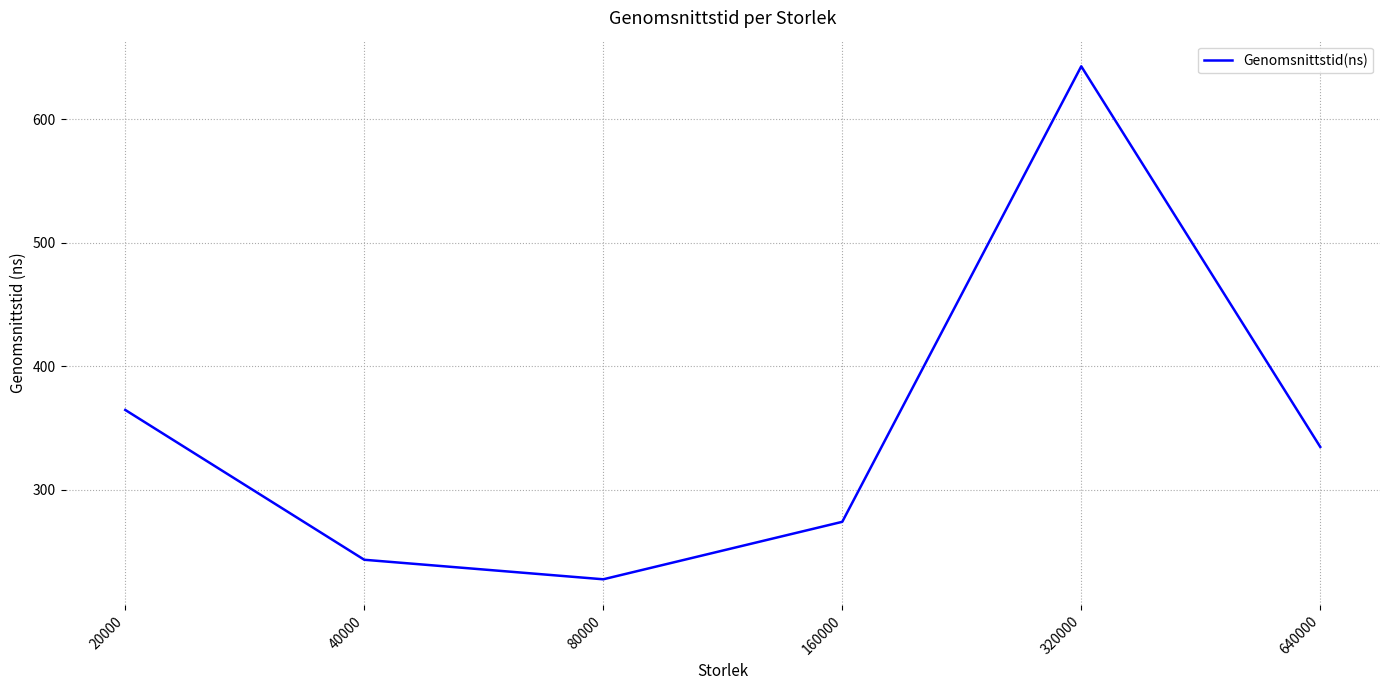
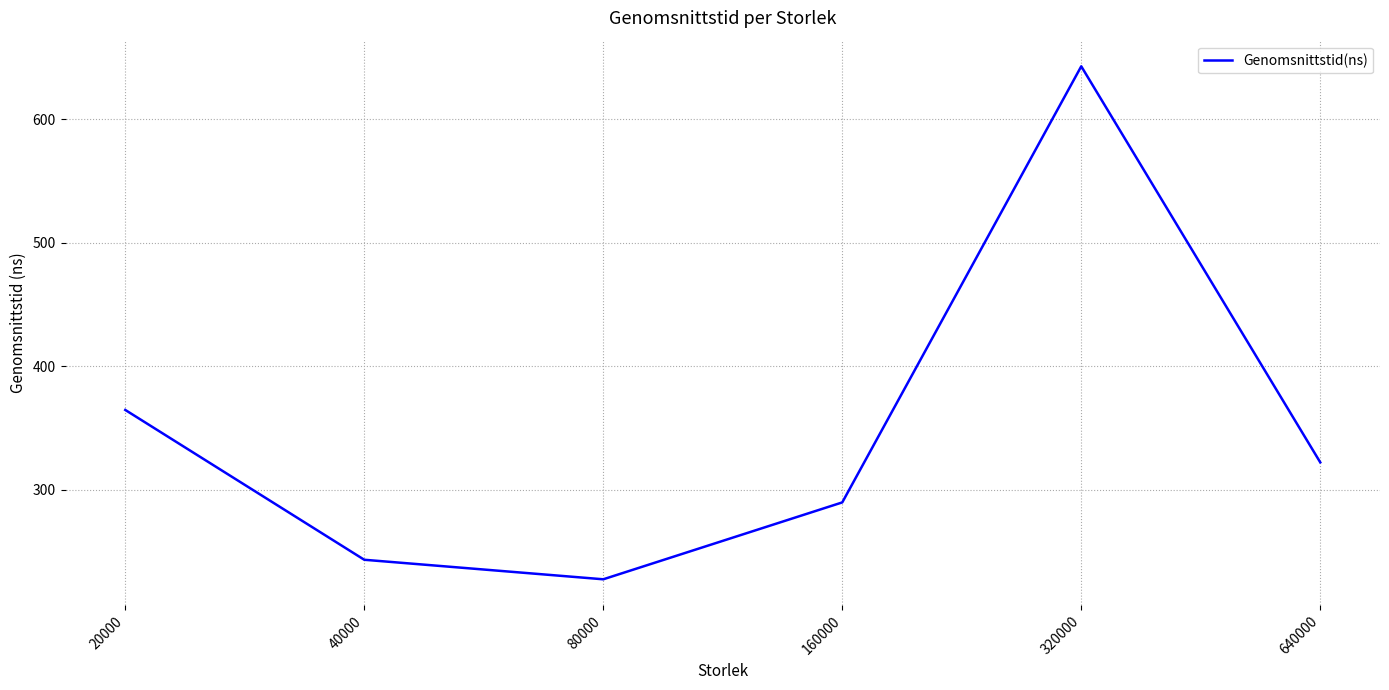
  {
    "20000": 365,
    "40000": 244,
    "80000": 228,
-   "160000": 274,
+   "160000": 290,
    "320000": 643,
-   "640000": 335
+   "640000": 322
  }
